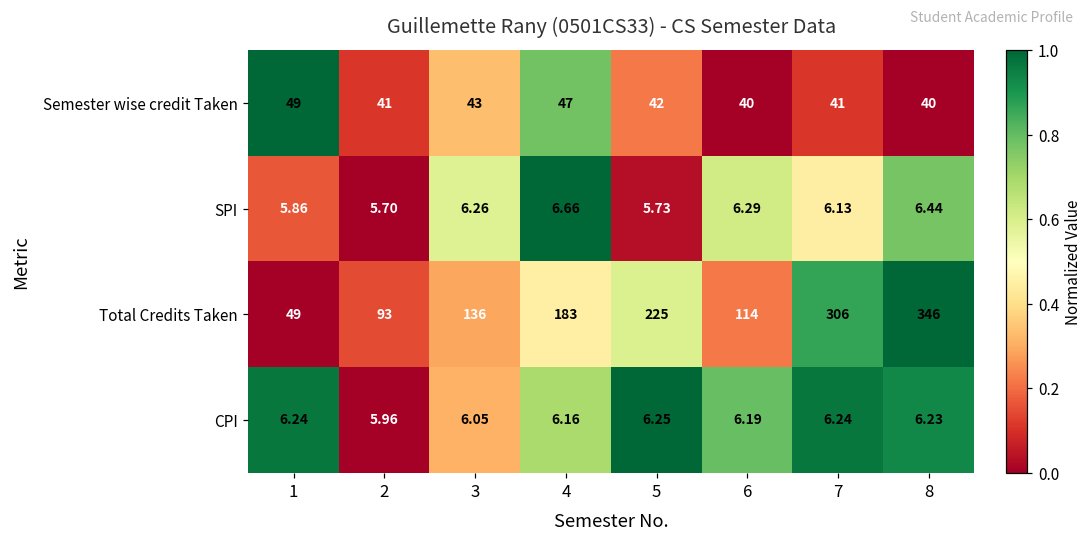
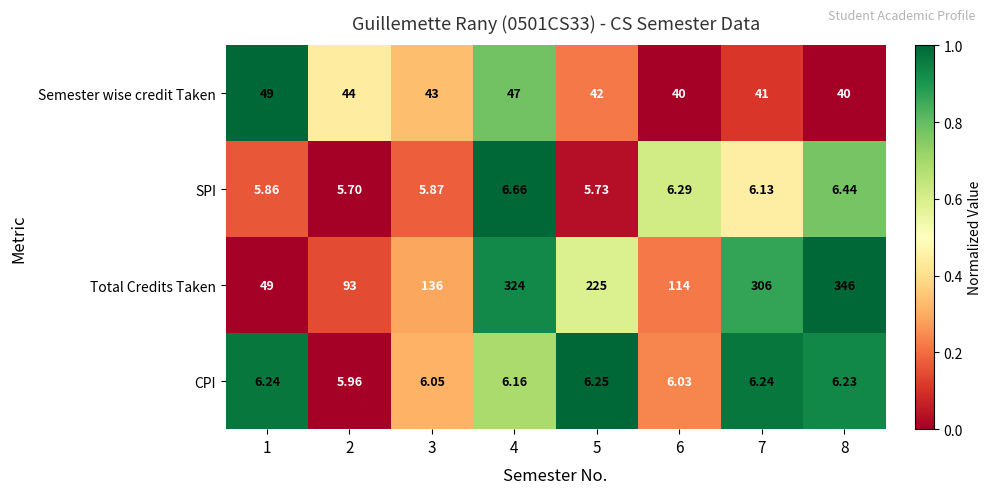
  {
    "Semester wise credit Taken": {
      "1": 49,
-     "2": 41,
+     "2": 44,
      "3": 43,
      "4": 47,
      "5": 42,
      "6": 40,
      "7": 41,
      "8": 40
    },
    "SPI": {
      "1": 5.86,
      "2": 5.70,
-     "3": 6.26,
+     "3": 5.87,
      "4": 6.66,
      "5": 5.73,
      "6": 6.29,
      "7": 6.13,
      "8": 6.44
    },
    "Total Credits Taken": {
      "1": 49,
      "2": 93,
      "3": 136,
-     "4": 183,
+     "4": 324,
      "5": 225,
      "6": 114,
      "7": 306,
      "8": 346
    },
    "CPI": {
      "1": 6.24,
      "2": 5.96,
      "3": 6.05,
      "4": 6.16,
      "5": 6.25,
-     "6": 6.19,
+     "6": 6.03,
      "7": 6.24,
      "8": 6.23
    }
  }
